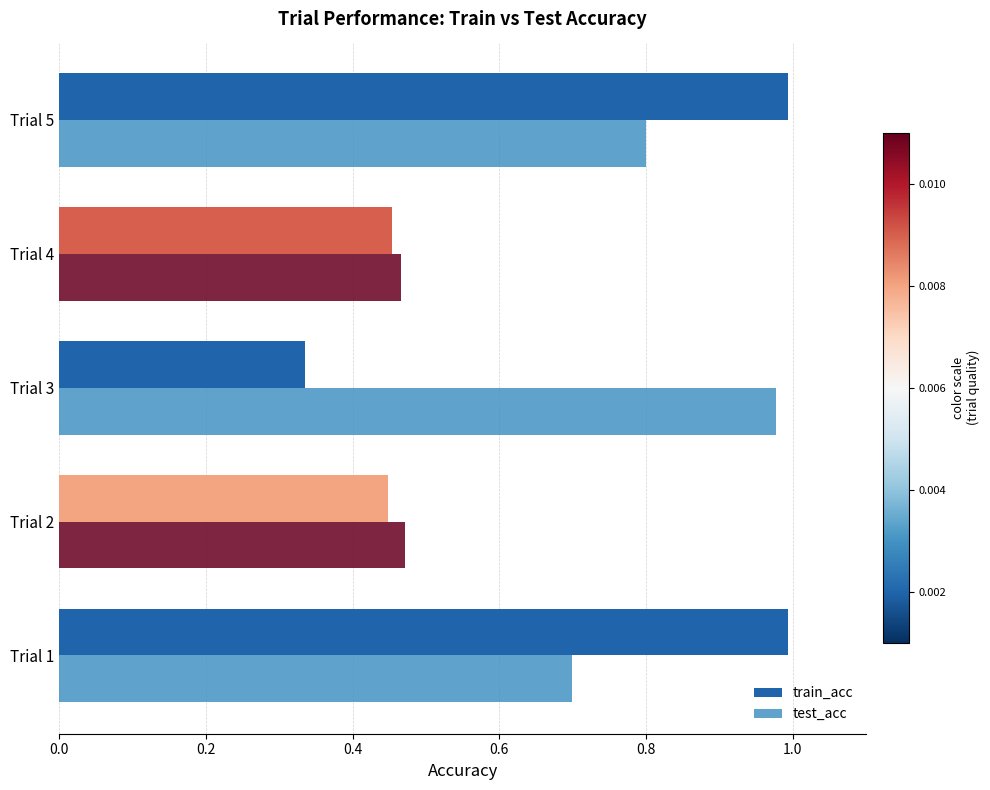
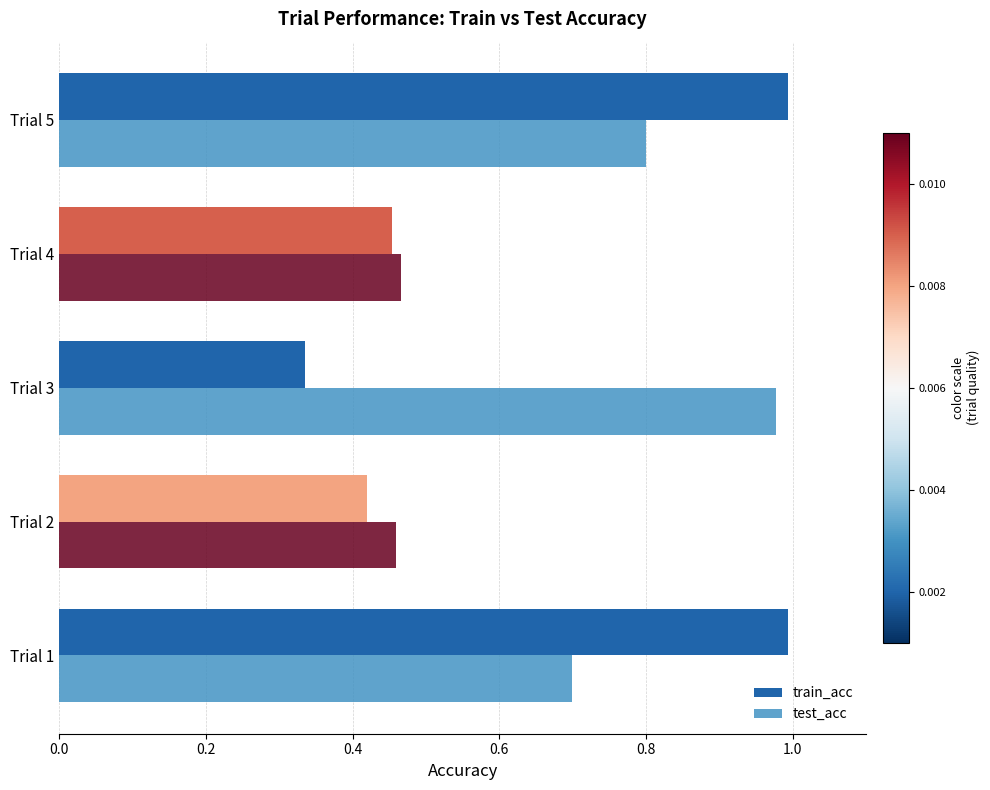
  {
    "train_acc": {
      "Trial 5": 0.99,
      "Trial 4": 0.45,
      "Trial 3": 0.33,
-     "Trial 2": 0.45,
+     "Trial 2": 0.42,
      "Trial 1": 0.99
    },
    "test_acc": {
      "Trial 5": 0.80,
      "Trial 4": 0.47,
      "Trial 3": 0.98,
-     "Trial 2": 0.47,
+     "Trial 2": 0.46,
      "Trial 1": 0.70
    }
  }
